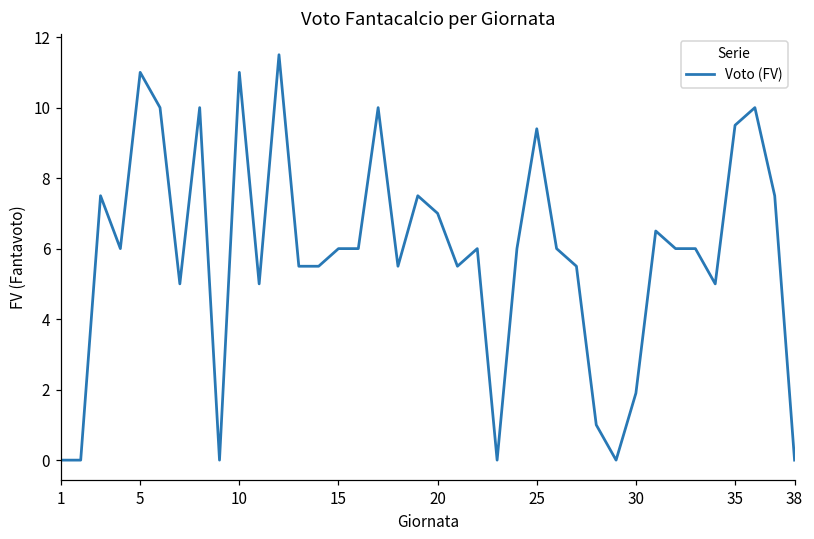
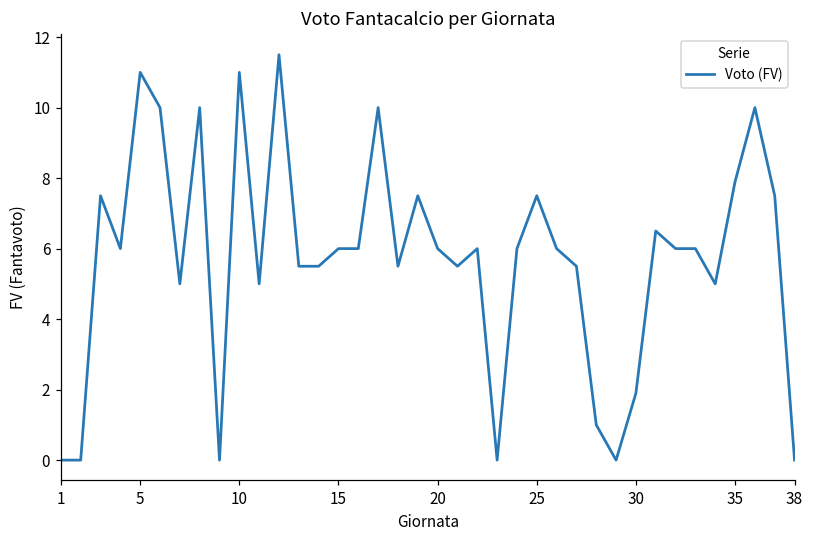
  {
    "1": 0.0,
    "5": 11.0,
    "10": 11.0,
    "15": 6.0,
-   "20": 7,
-   "25": 9.4,
+   "20": 6,
+   "25": 7.5,
    "30": 1.9,
-   "35": 9.5,
+   "35": 7.9,
    "38": 0.0
  }
